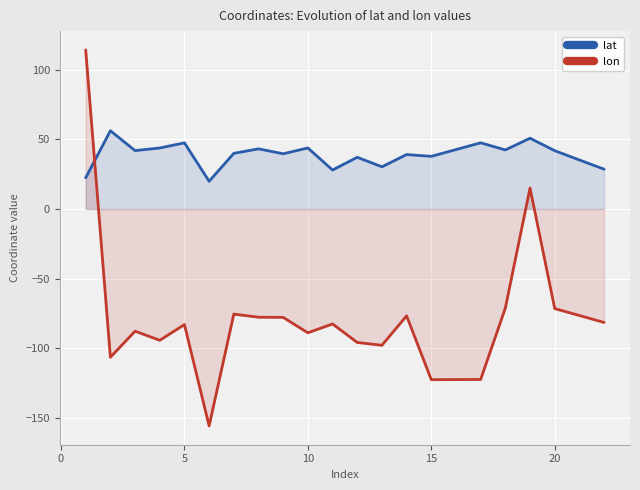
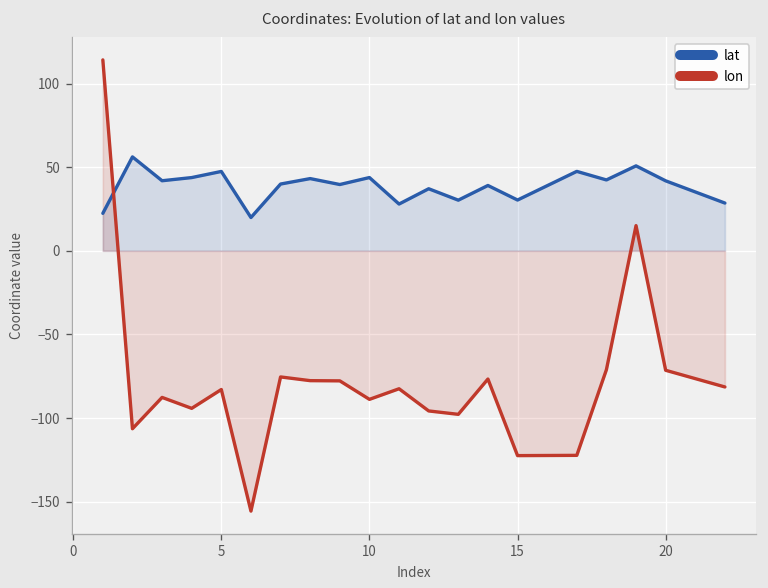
  {
    "lat": {
      "5": 47,
      "10": 44,
-     "15": 38,
+     "15": 30,
      "20": 42
    }
  }
